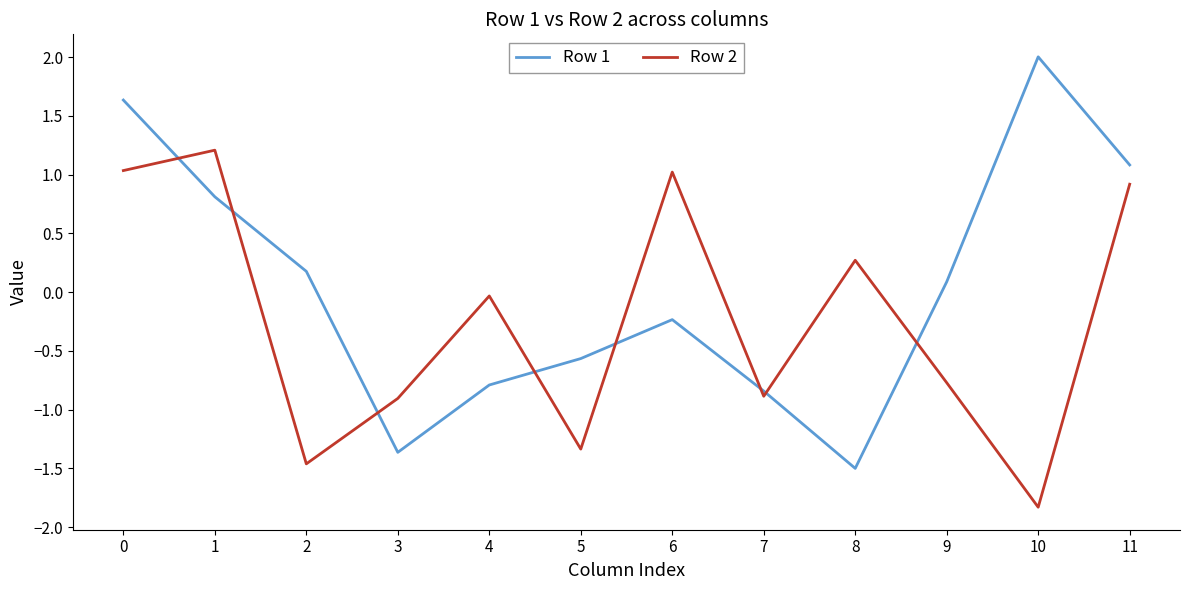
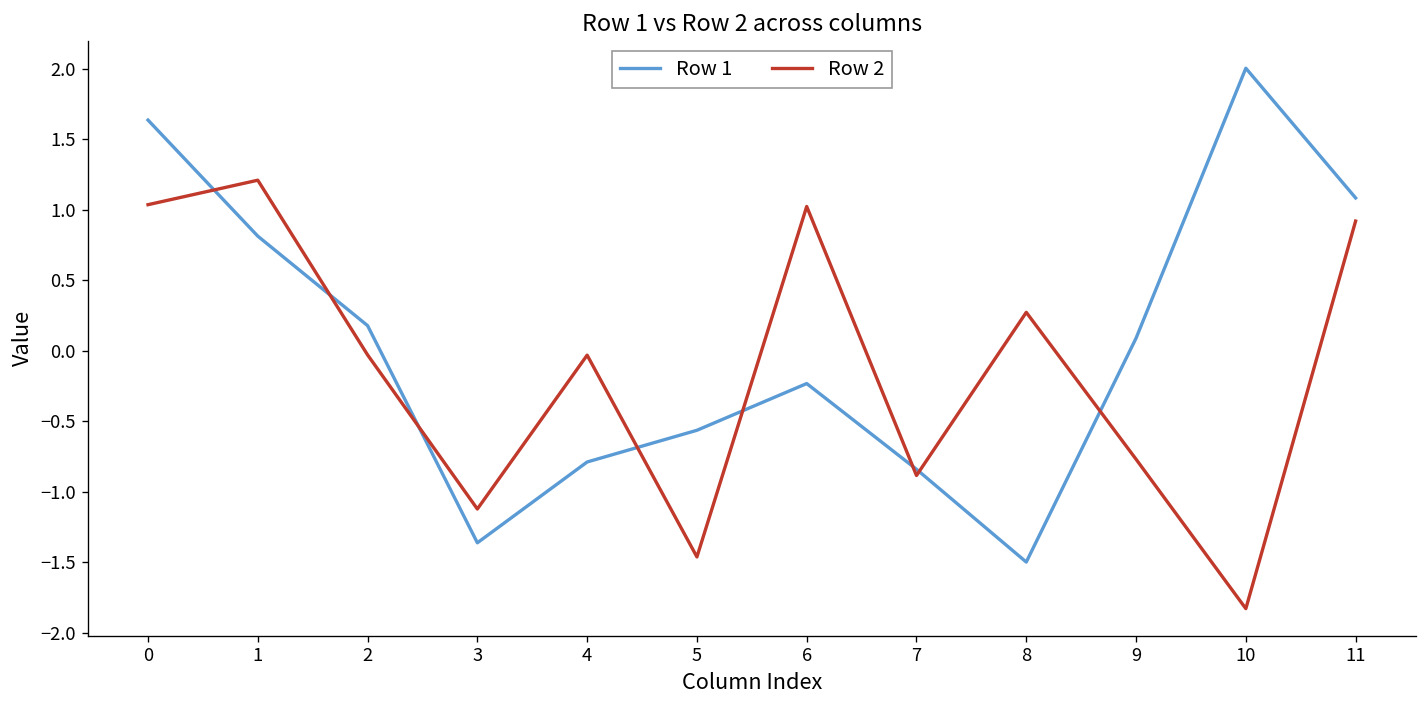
  {
    "Row 1": {
      "0": 1.64,
      "1": 0.81,
      "2": 0.18,
      "3": -1.36,
      "4": -0.79,
      "5": -0.57,
      "6": -0.23,
      "7": -0.84,
      "8": -1.50,
      "9": 0.09,
      "10": 2.00,
      "11": 1.08
    },
    "Row 2": {
      "0": 1.03,
      "1": 1.21,
-     "2": -1.46,
-     "3": -0.90,
+     "2": -0.03,
+     "3": -1.12,
      "4": -0.03,
-     "5": -1.34,
+     "5": -1.46,
      "6": 1.02,
      "7": -0.89,
      "8": 0.27,
      "9": -0.77,
      "10": -1.83,
      "11": 0.92
    }
  }
